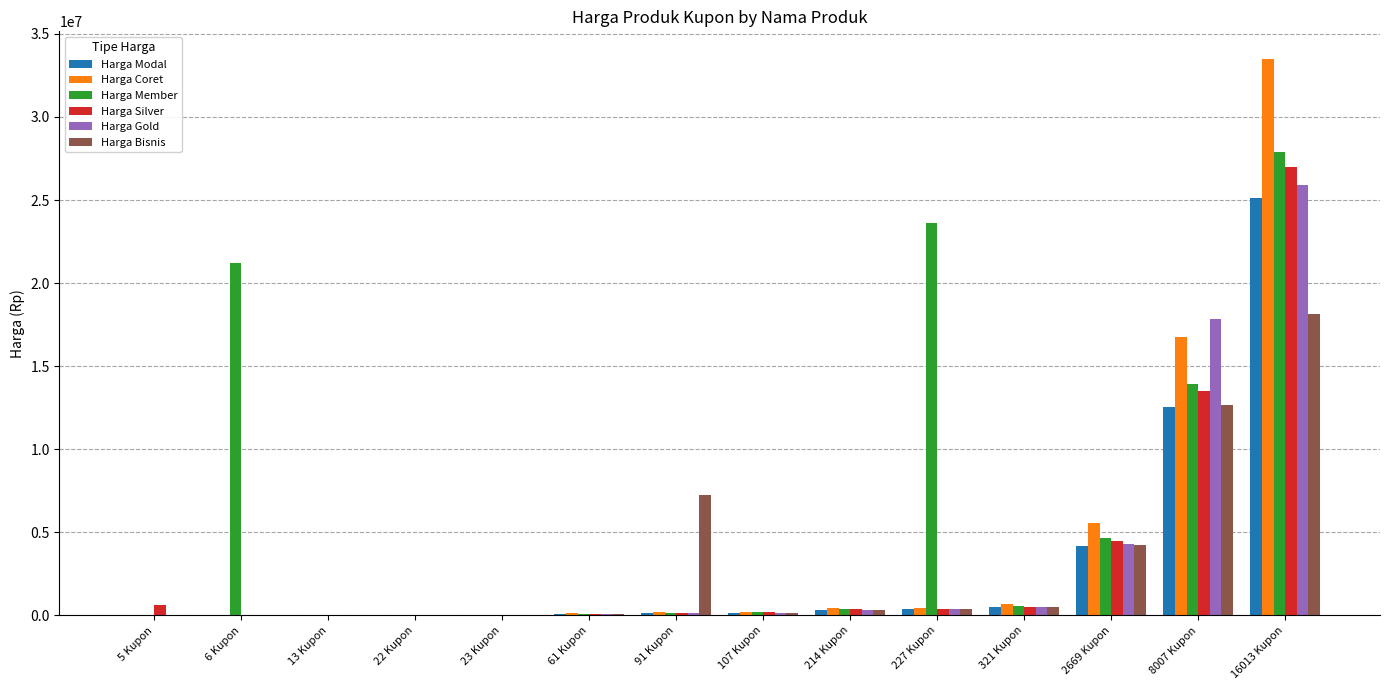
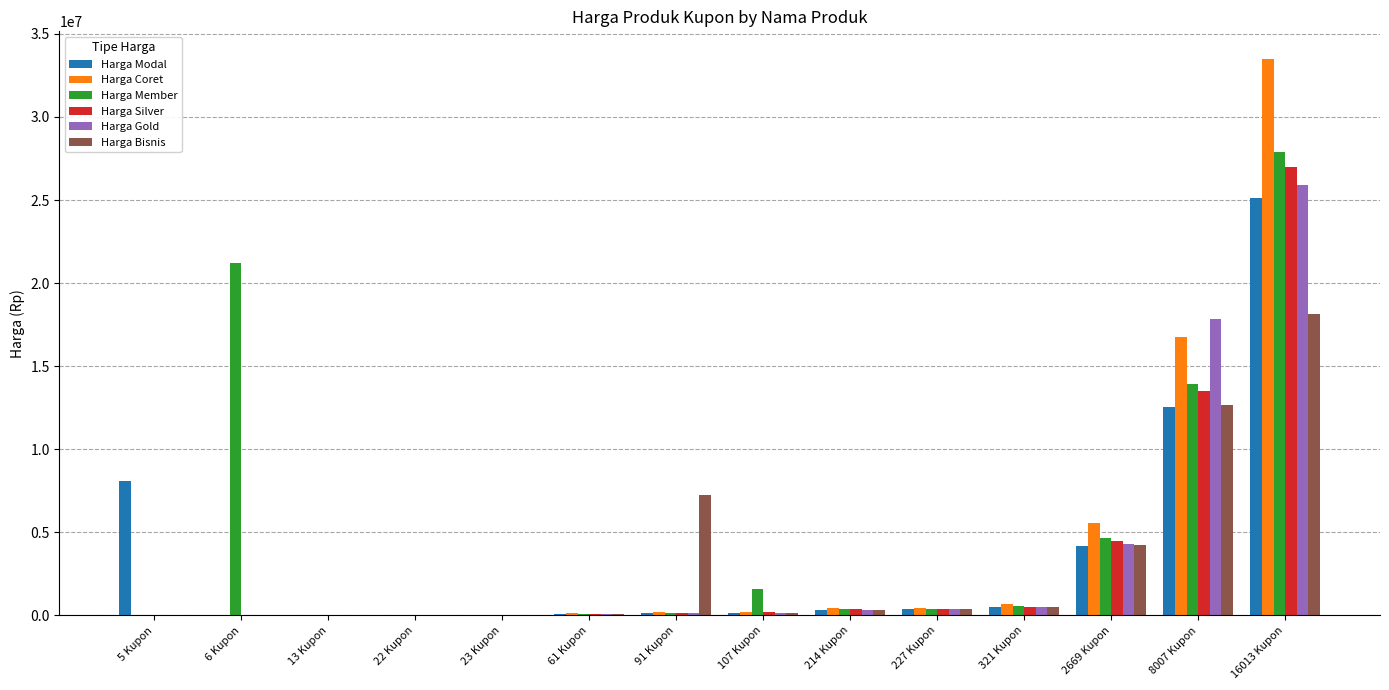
  {
    "Harga Modal": {
-     "5 Kupon": 0,
+     "5 Kupon": 8100000,
      "107 Kupon": 200000,
      "214 Kupon": 300000,
      "227 Kupon": 400000,
      "321 Kupon": 500000,
      "2669 Kupon": 4200000,
      "8007 Kupon": 12600000,
      "16013 Kupon": 25100000
    },
    "Harga Coret": {
      "91 Kupon": 200000,
      "107 Kupon": 200000,
      "214 Kupon": 400000,
      "227 Kupon": 500000,
      "321 Kupon": 700000,
      "2669 Kupon": 5600000,
      "8007 Kupon": 16700000,
      "16013 Kupon": 33500000
    },
    "Harga Member": {
      "6 Kupon": 21200000,
      "91 Kupon": 200000,
-     "107 Kupon": 200000,
+     "107 Kupon": 1600000,
      "214 Kupon": 400000,
-     "227 Kupon": 23600000,
+     "227 Kupon": 400000,
      "321 Kupon": 600000,
      "2669 Kupon": 4700000,
      "8007 Kupon": 14000000,
      "16013 Kupon": 27900000
    },
    "Harga Silver": {
-     "5 Kupon": 600000,
+     "5 Kupon": 0,
      "91 Kupon": 200000,
      "107 Kupon": 200000,
      "214 Kupon": 400000,
      "227 Kupon": 400000,
      "321 Kupon": 500000,
      "2669 Kupon": 4500000,
      "8007 Kupon": 13500000,
      "16013 Kupon": 27000000
    },
    "Harga Gold": {
      "107 Kupon": 200000,
      "214 Kupon": 300000,
      "227 Kupon": 400000,
      "321 Kupon": 500000,
      "2669 Kupon": 4300000,
      "8007 Kupon": 17900000,
      "16013 Kupon": 25900000
    },
    "Harga Bisnis": {
      "91 Kupon": 7300000,
      "107 Kupon": 200000,
      "214 Kupon": 300000,
      "227 Kupon": 400000,
      "321 Kupon": 500000,
      "2669 Kupon": 4200000,
      "8007 Kupon": 12700000,
      "16013 Kupon": 18100000
    }
  }
